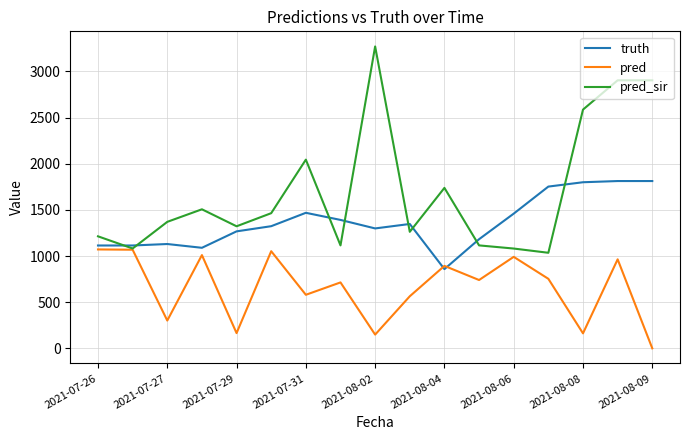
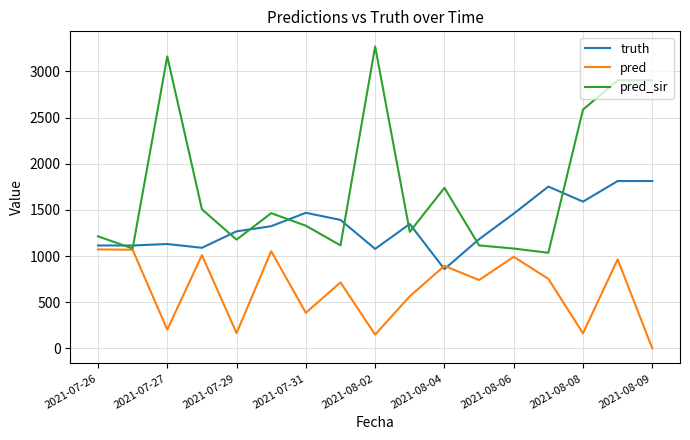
  {
    "truth": {
      "2021-07-27": 1100,
      "2021-07-29": 1300,
      "2021-07-31": 1500,
-     "2021-08-02": 1300,
+     "2021-08-02": 1100,
      "2021-08-04": 900,
      "2021-08-06": 1500,
-     "2021-08-08": 1800
+     "2021-08-08": 1600
    },
    "pred": {
-     "2021-07-27": 300,
+     "2021-07-27": 200,
      "2021-07-29": 200,
-     "2021-07-31": 600,
+     "2021-07-31": 400,
      "2021-08-02": 100,
      "2021-08-04": 900,
      "2021-08-06": 1000,
      "2021-08-08": 200
    },
    "pred_sir": {
-     "2021-07-27": 1400,
-     "2021-07-29": 1300,
-     "2021-07-31": 2000,
+     "2021-07-27": 3200,
+     "2021-07-29": 1200,
+     "2021-07-31": 1300,
      "2021-08-02": 3300,
      "2021-08-04": 1700,
      "2021-08-06": 1100,
      "2021-08-08": 2600
    }
  }
